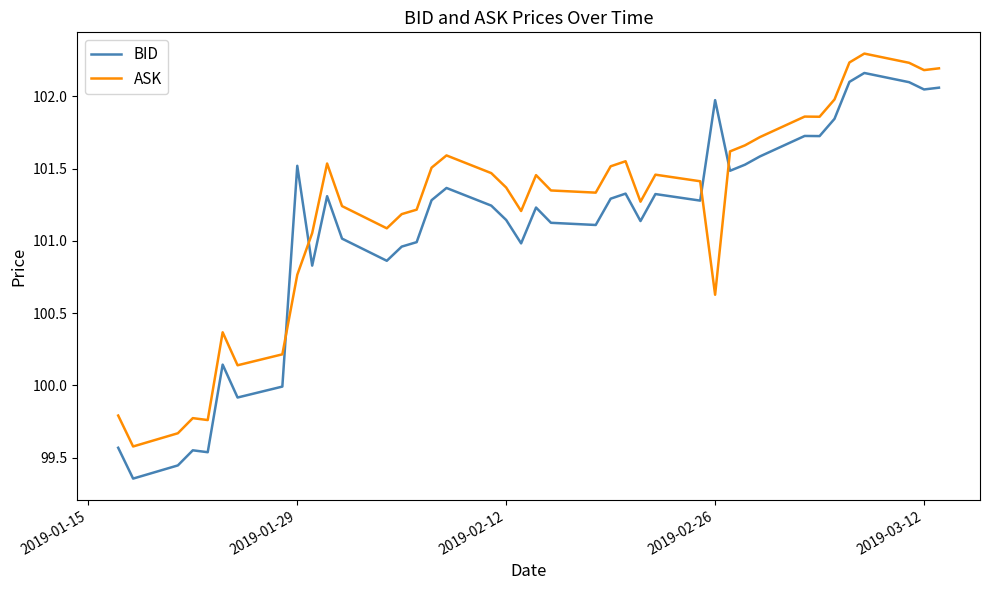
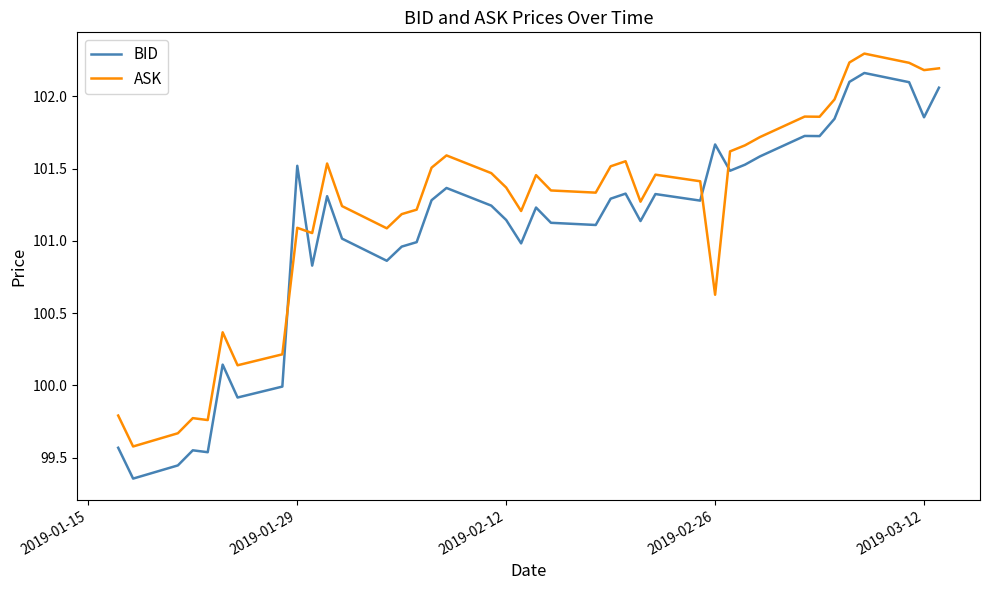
  {
    "BID": {
      "2019-01-29": 101.52,
      "2019-02-12": 101.14,
-     "2019-02-26": 101.97,
-     "2019-03-12": 102.05
+     "2019-02-26": 101.67,
+     "2019-03-12": 101.85
    },
    "ASK": {
-     "2019-01-29": 100.77,
+     "2019-01-29": 101.09,
      "2019-02-12": 101.37,
      "2019-02-26": 100.63,
      "2019-03-12": 102.18
    }
  }
